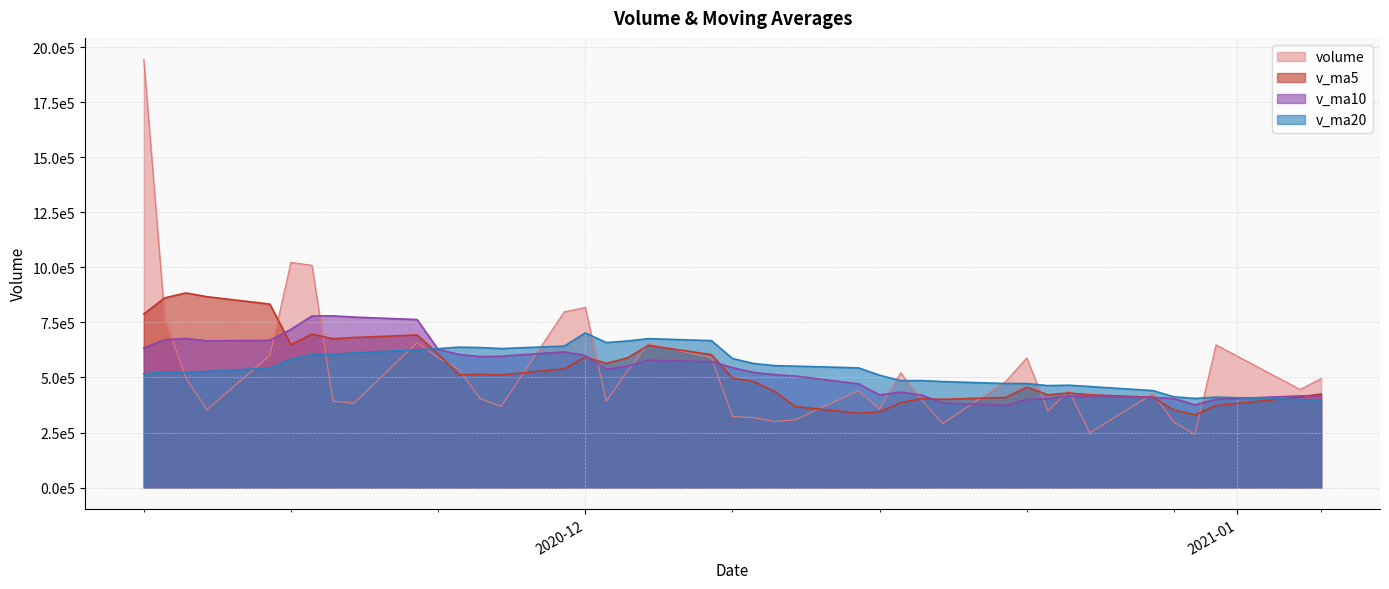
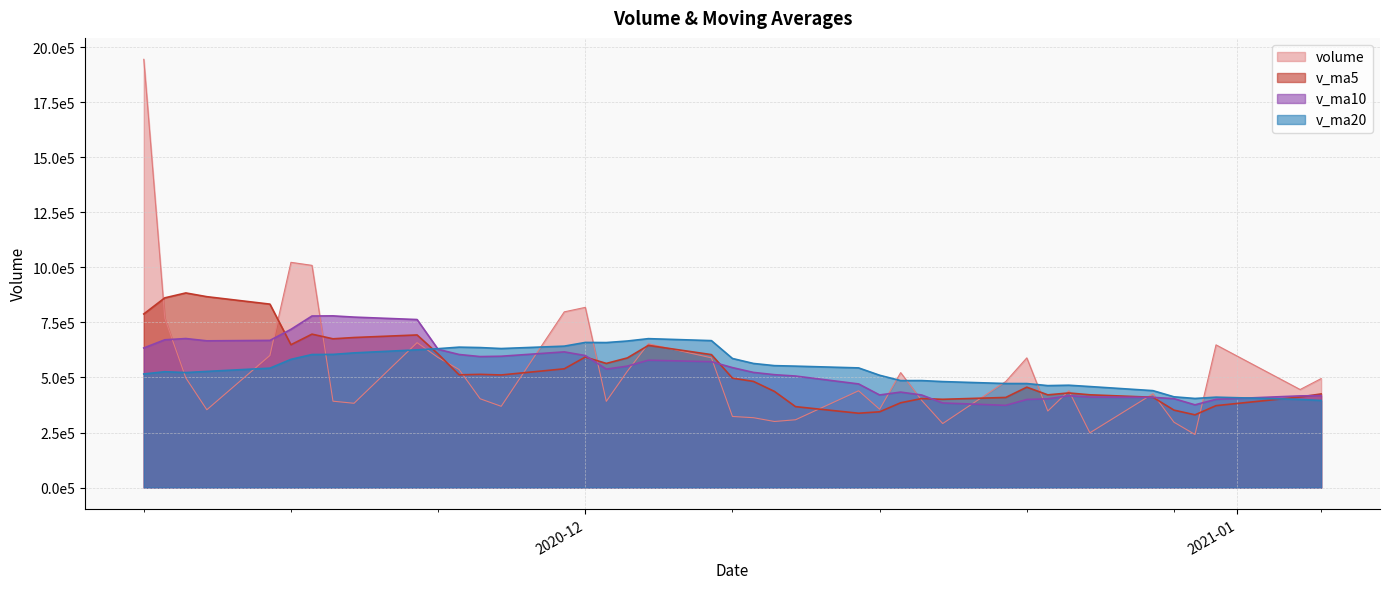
  {
    "volume": {
      "2020-12": 820000
    },
    "v_ma20": {
-     "2020-12": 700000
+     "2020-12": 660000
    }
  }
